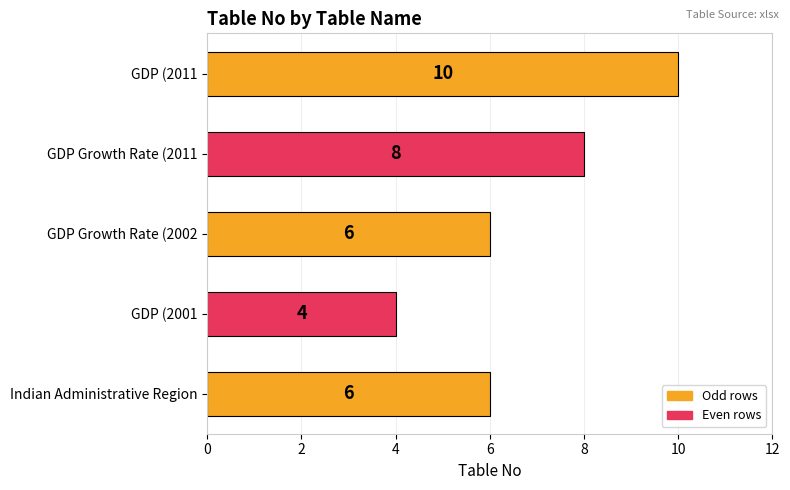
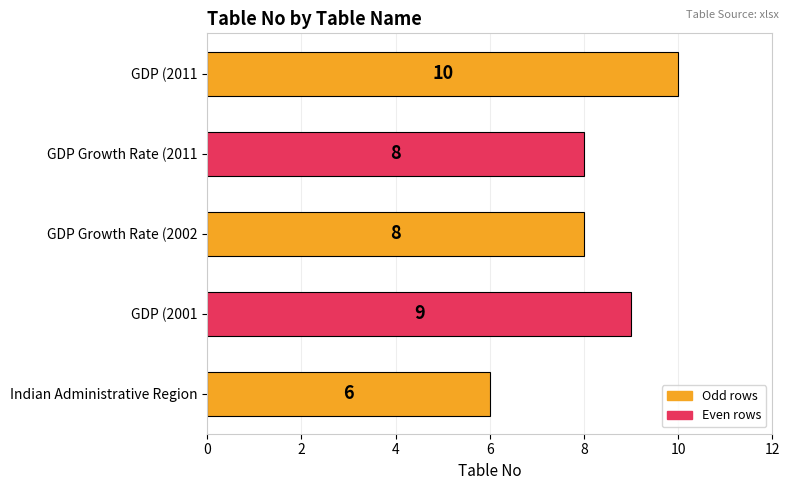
  {
    "GDP (2011": 10,
    "GDP Growth Rate (2011": 8,
-   "GDP Growth Rate (2002": 6,
-   "GDP (2001": 4,
+   "GDP Growth Rate (2002": 8,
+   "GDP (2001": 9,
    "Indian Administrative Region": 6
  }
